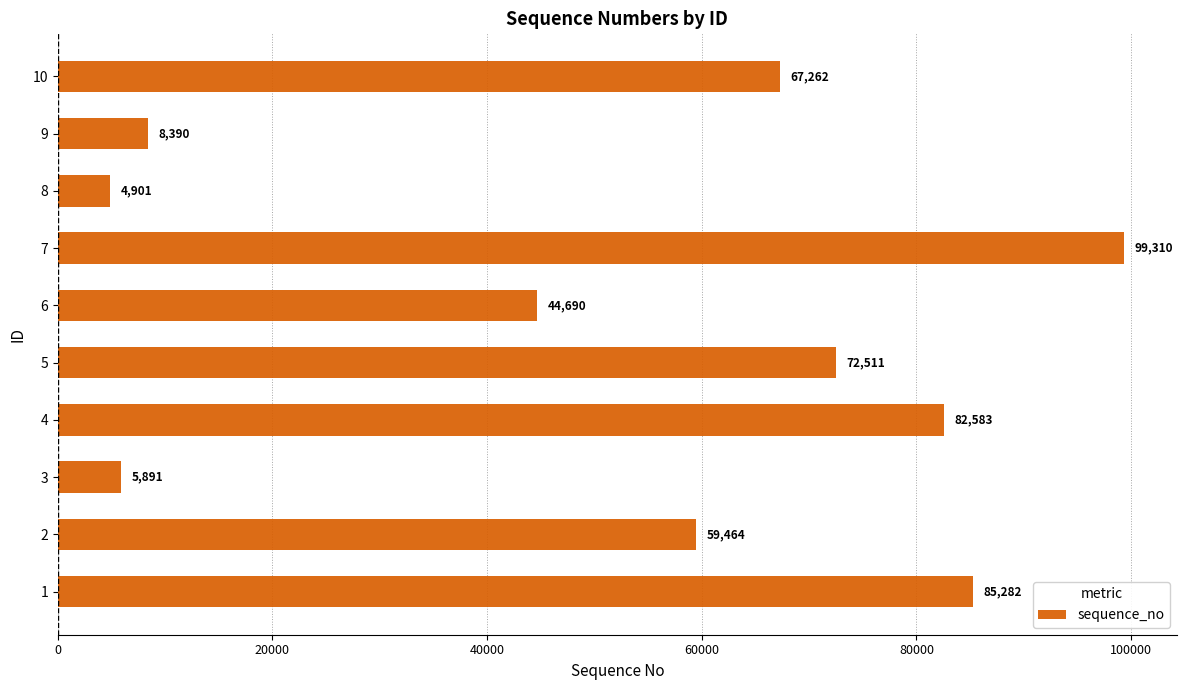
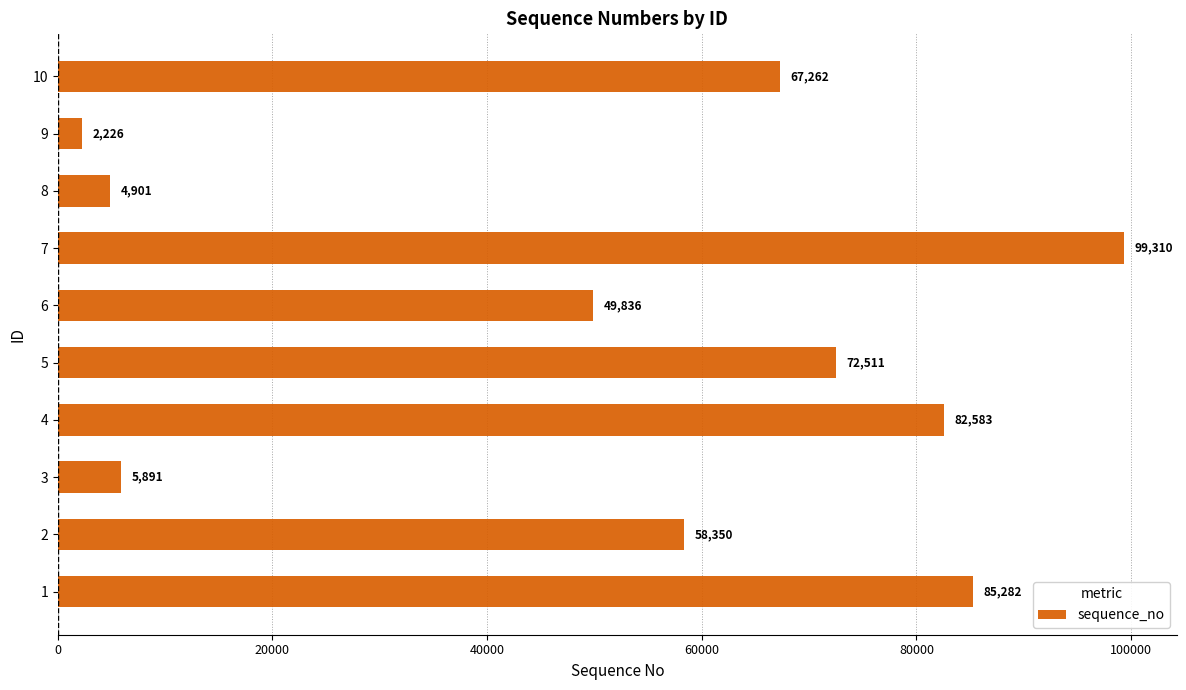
  {
    "10": "67,262",
-   "9": "8,390",
+   "9": "2,226",
    "8": "4,901",
    "7": "99,310",
-   "6": "44,690",
+   "6": "49,836",
    "5": "72,511",
    "4": "82,583",
    "3": "5,891",
-   "2": "59,464",
+   "2": "58,350",
    "1": "85,282"
  }
